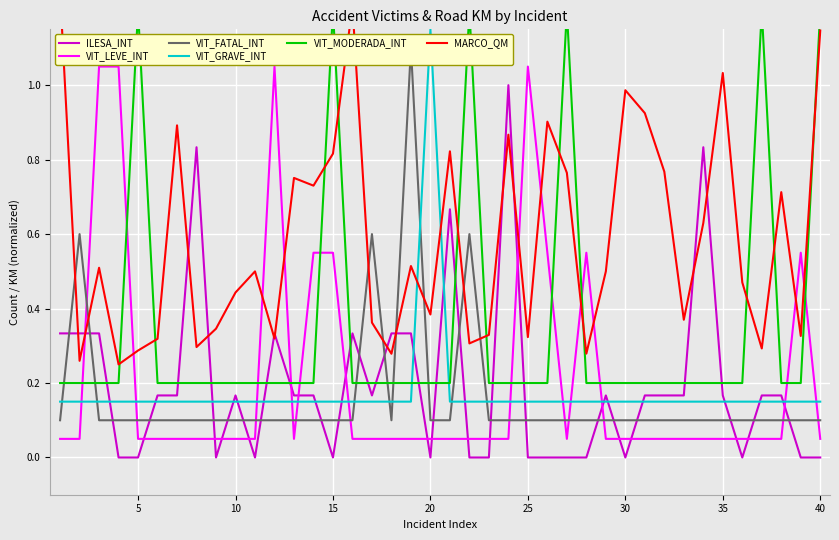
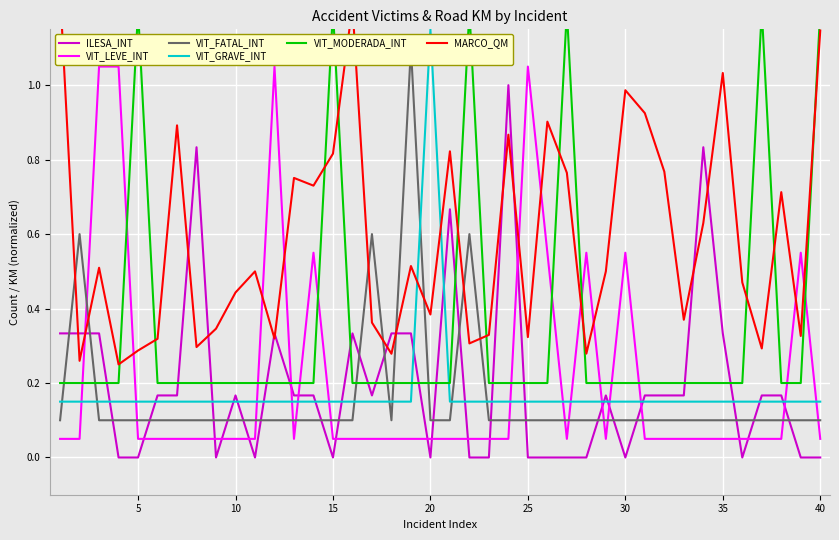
  {
    "ILESA_INT": {
      "5": 0.00,
      "10": 0.17,
      "15": 0.00,
      "20": 0.00,
      "25": 0.00,
      "30": 0.00,
-     "35": 0.17,
+     "35": 0.33,
      "40": 0.00
    },
    "VIT_LEVE_INT": {
      "5": 0.05,
      "10": 0.05,
-     "15": 0.55,
+     "15": 0.05,
      "20": 0.05,
      "25": 1.05,
-     "30": 0.05,
+     "30": 0.55,
      "35": 0.05,
      "40": 0.05
    },
    "VIT_FATAL_INT": {
      "5": 0.10,
      "10": 0.10,
      "15": 0.10,
      "20": 0.10,
      "25": 0.10,
      "30": 0.10,
      "35": 0.10,
      "40": 0.10
    },
    "VIT_GRAVE_INT": {
      "5": 0.15,
      "10": 0.15,
      "15": 0.15,
      "20": 1.15,
      "25": 0.15,
      "30": 0.15,
      "35": 0.15,
      "40": 0.15
    },
    "VIT_MODERADA_INT": {
      "10": 0.20,
      "20": 0.20,
      "25": 0.20,
      "30": 0.20,
      "35": 0.20
    },
    "MARCO_QM": {
      "5": 0.29,
      "10": 0.44,
      "15": 0.82,
      "20": 0.38,
      "25": 0.32,
      "30": 0.99,
      "35": 1.03,
      "40": 1.15
    }
  }
